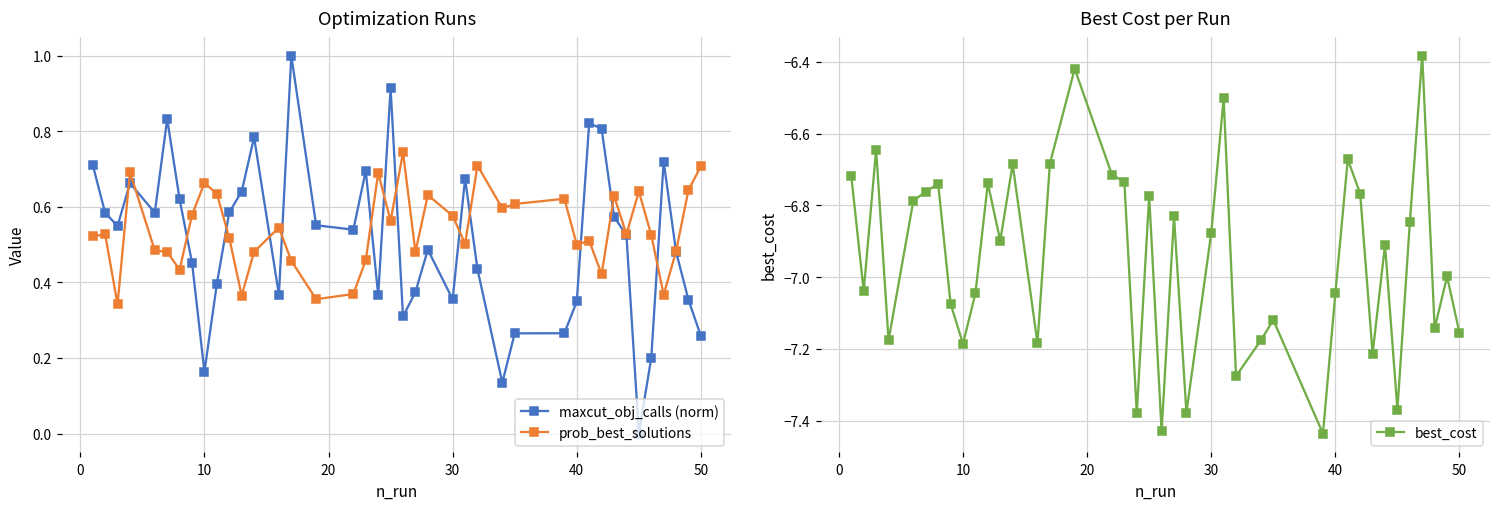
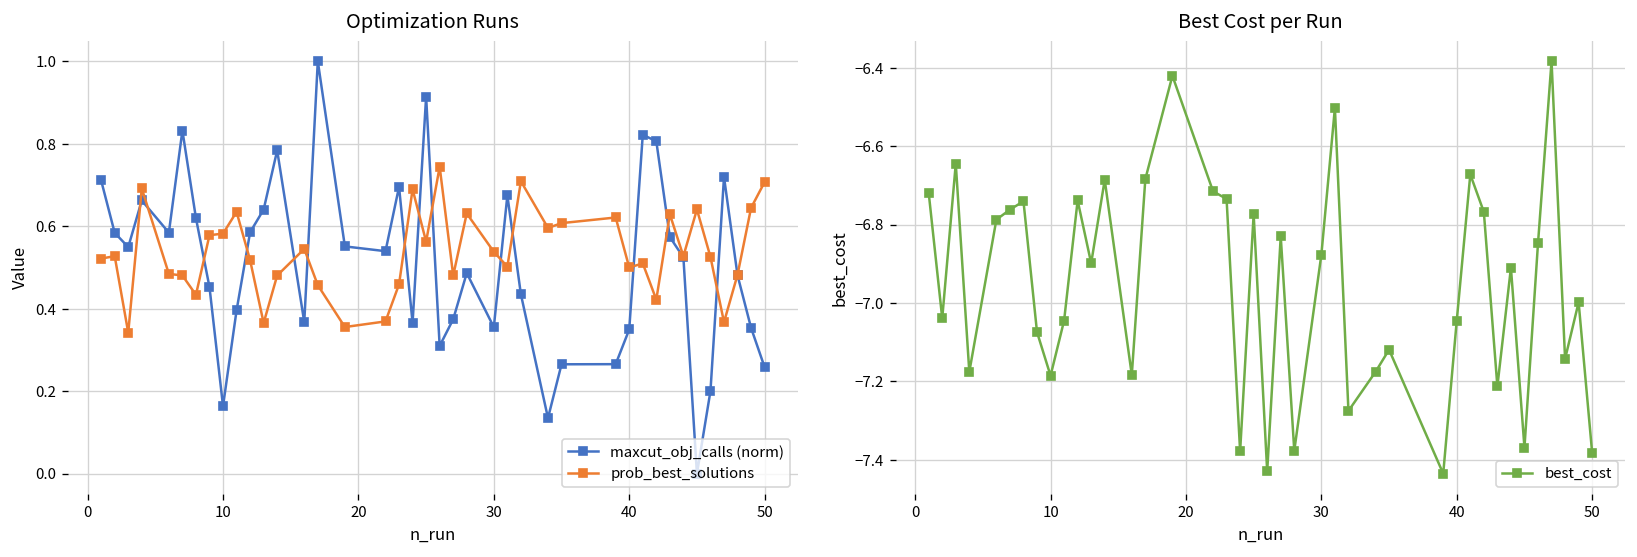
  {
    "Optimization Runs": {
      "maxcut_obj_calls (norm)": {
        "10": 0.16,
        "30": 0.36,
        "40": 0.35,
        "50": 0.26
      },
      "prob_best_solutions": {
-       "10": 0.66,
-       "30": 0.58,
+       "10": 0.58,
+       "30": 0.54,
        "40": 0.50,
        "50": 0.71
      }
    },
    "Best Cost per Run": {
      "10": -7.19,
      "30": -6.88,
      "40": -7.04,
-     "50": -7.16
+     "50": -7.38
    }
  }
